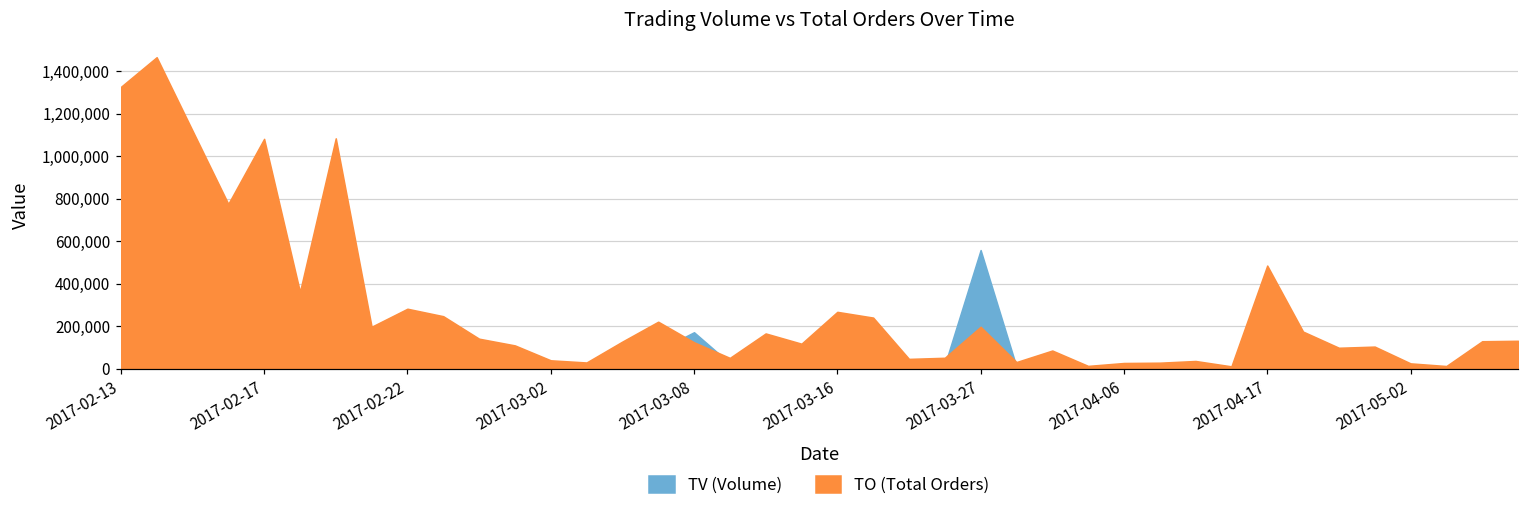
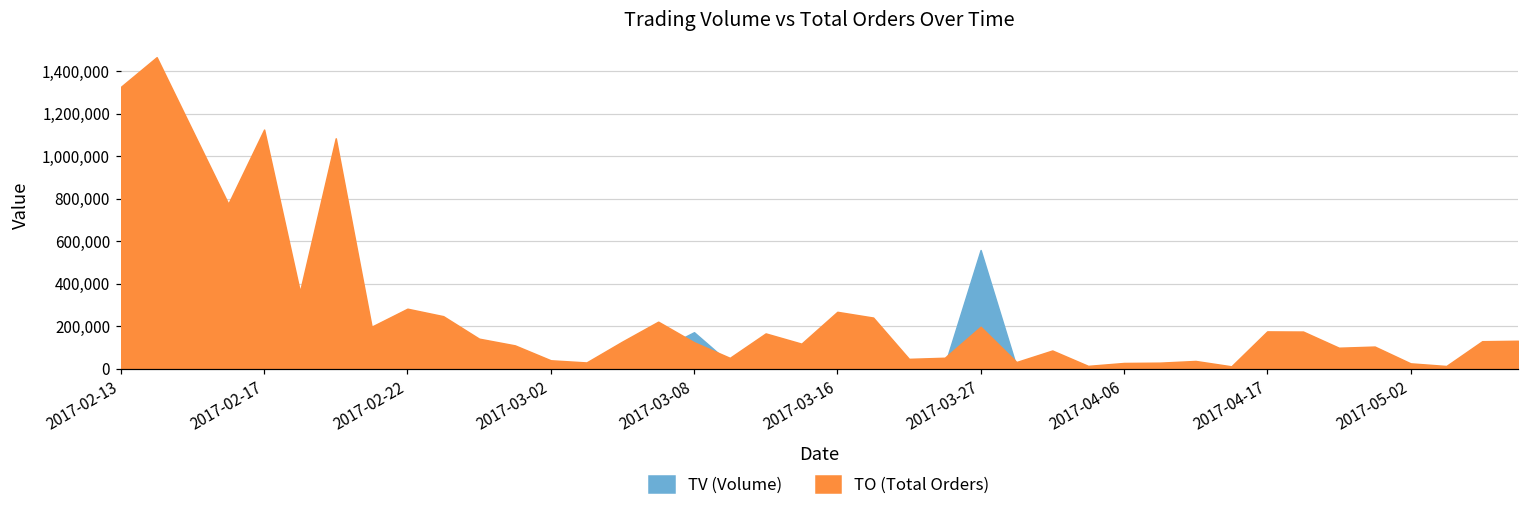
  {
    "TV (Volume)": {
      "2017-03-08": "170,000",
      "2017-03-27": "560,000"
    },
    "TO (Total Orders)": {
      "2017-02-13": "1,330,000",
-     "2017-02-17": "1,080,000",
+     "2017-02-17": "1,130,000",
      "2017-02-22": "280,000",
      "2017-03-02": "40,000",
      "2017-03-08": "120,000",
      "2017-03-16": "270,000",
      "2017-03-27": "200,000",
      "2017-04-06": "30,000",
-     "2017-04-17": "490,000",
+     "2017-04-17": "180,000",
      "2017-05-02": "30,000"
    }
  }
